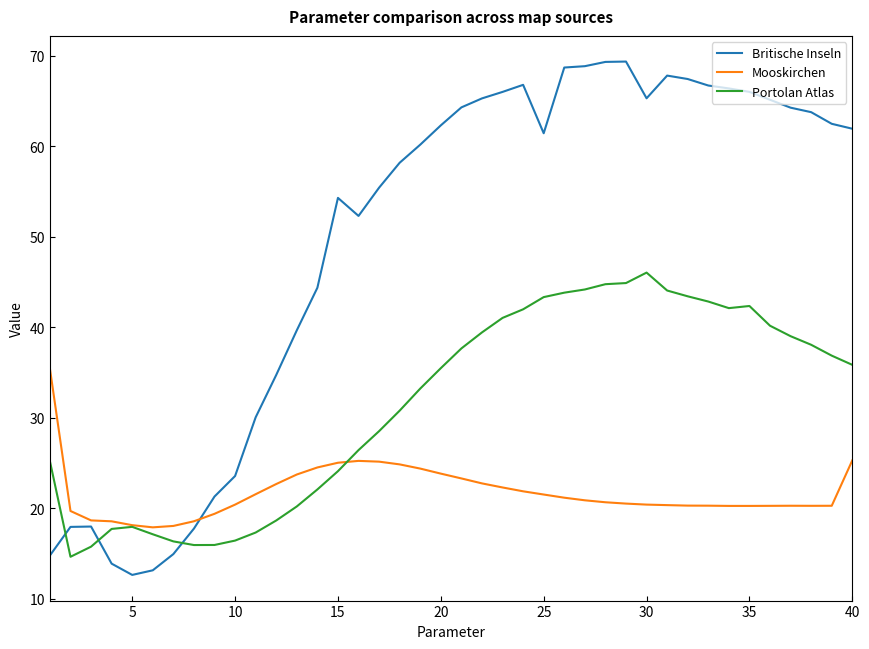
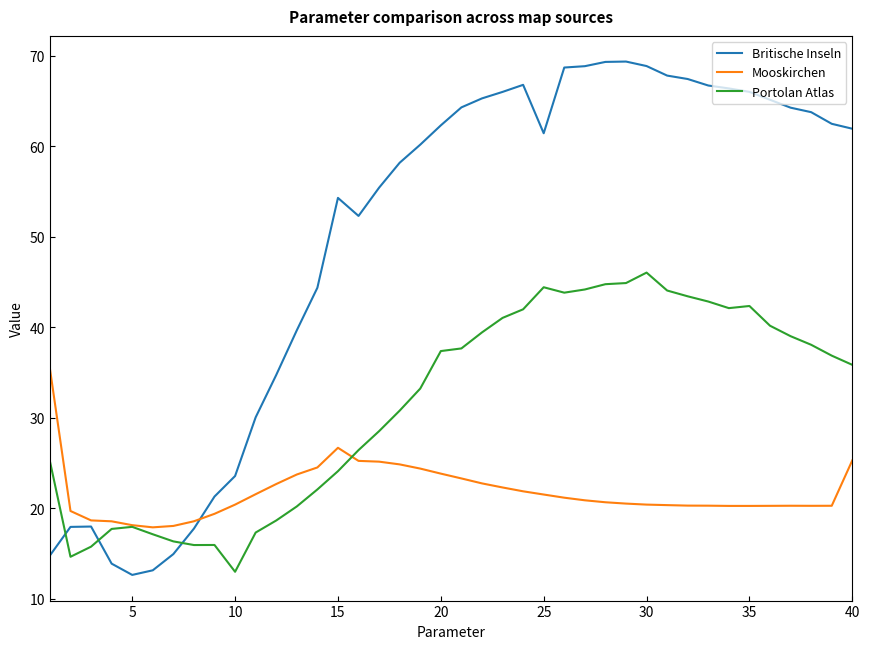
  {
    "Britische Inseln": {
      "5": 13,
      "10": 24,
      "15": 54,
      "20": 62,
      "25": 61,
-     "30": 65,
+     "30": 69,
      "40": 62
    },
    "Mooskirchen": {
      "10": 20,
-     "15": 25,
+     "15": 27,
      "20": 24,
      "25": 22,
      "30": 20,
      "35": 20,
      "40": 25
    },
    "Portolan Atlas": {
-     "10": 16,
+     "10": 13,
      "15": 24,
-     "20": 35,
-     "25": 43,
+     "20": 37,
+     "25": 44,
      "30": 46,
      "35": 42,
      "40": 36
    }
  }
